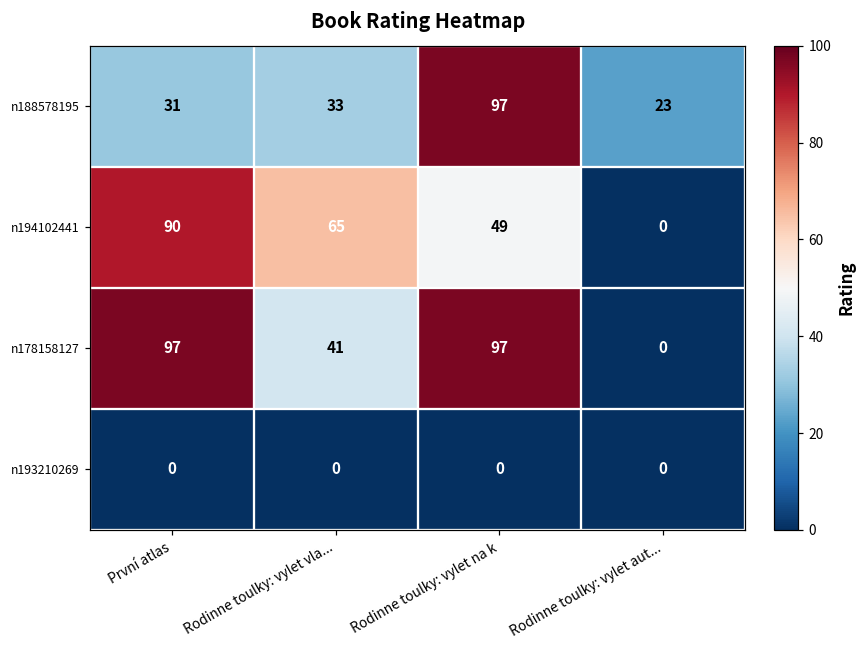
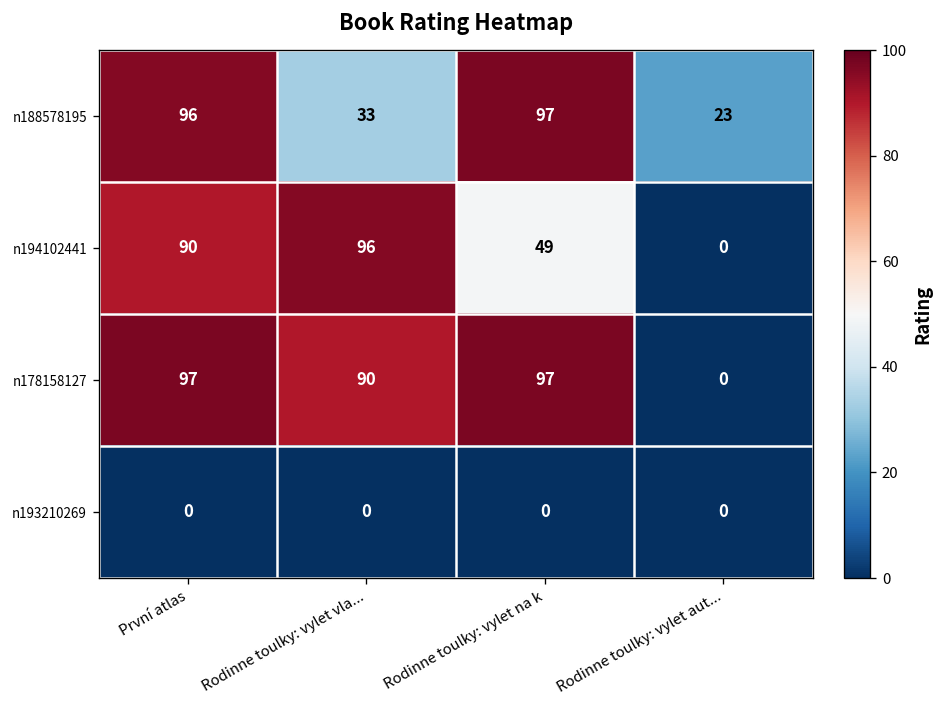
  {
    "n188578195": {
-     "První atlas": 31,
+     "První atlas": 96,
      "Rodinne toulky: vylet vla...": 33,
      "Rodinne toulky: vylet na k": 97,
      "Rodinne toulky: vylet aut...": 23
    },
    "n194102441": {
      "První atlas": 90,
-     "Rodinne toulky: vylet vla...": 65,
+     "Rodinne toulky: vylet vla...": 96,
      "Rodinne toulky: vylet na k": 49,
      "Rodinne toulky: vylet aut...": 0
    },
    "n178158127": {
      "První atlas": 97,
-     "Rodinne toulky: vylet vla...": 41,
+     "Rodinne toulky: vylet vla...": 90,
      "Rodinne toulky: vylet na k": 97,
      "Rodinne toulky: vylet aut...": 0
    },
    "n193210269": {
      "První atlas": 0,
      "Rodinne toulky: vylet vla...": 0,
      "Rodinne toulky: vylet na k": 0,
      "Rodinne toulky: vylet aut...": 0
    }
  }
